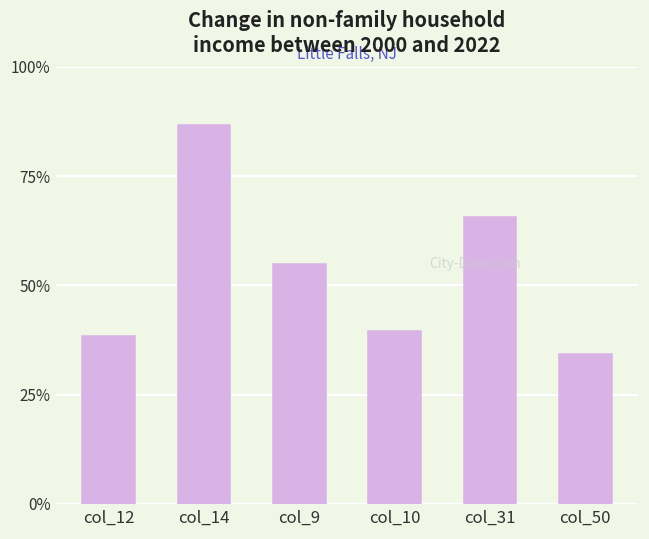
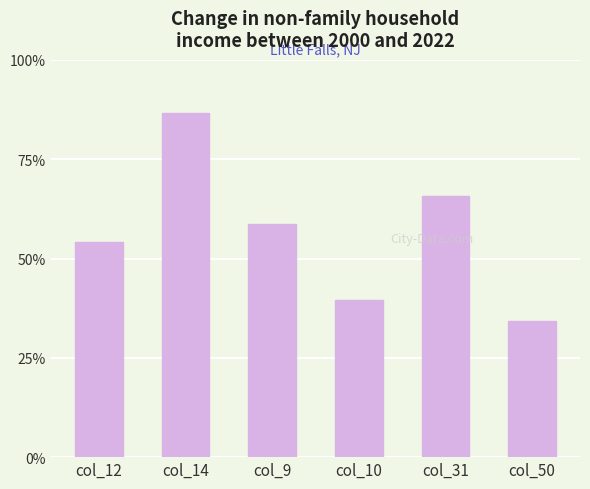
  {
-   "col_12": "38%",
+   "col_12": "54%",
    "col_14": "87%",
-   "col_9": "55%",
+   "col_9": "59%",
    "col_10": "40%",
    "col_31": "66%",
    "col_50": "34%"
  }
